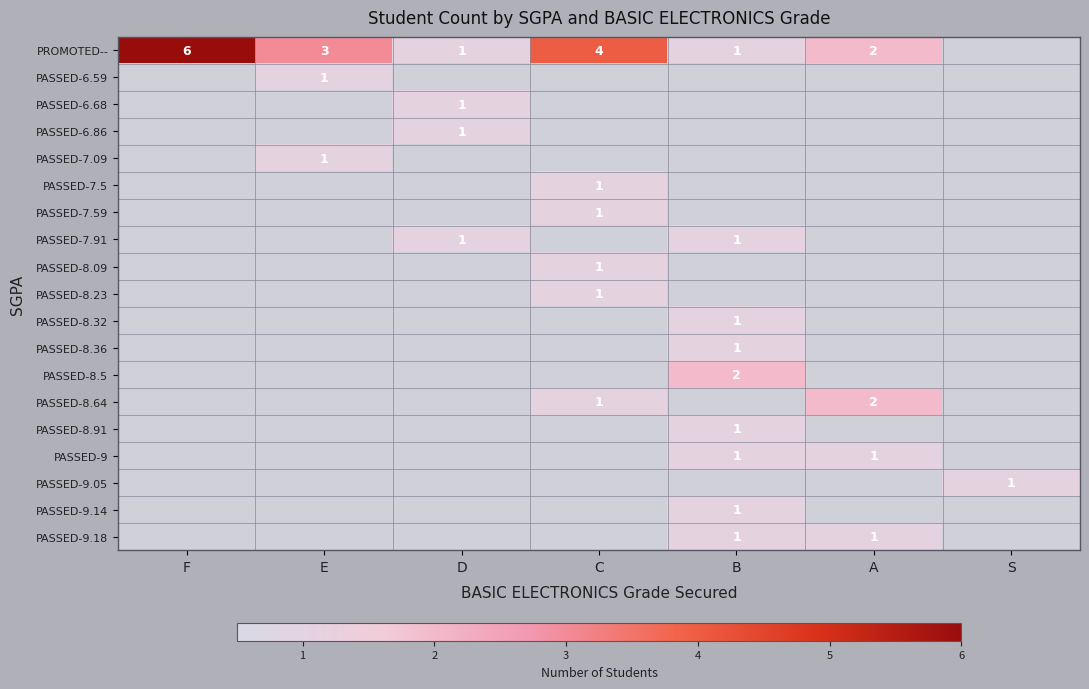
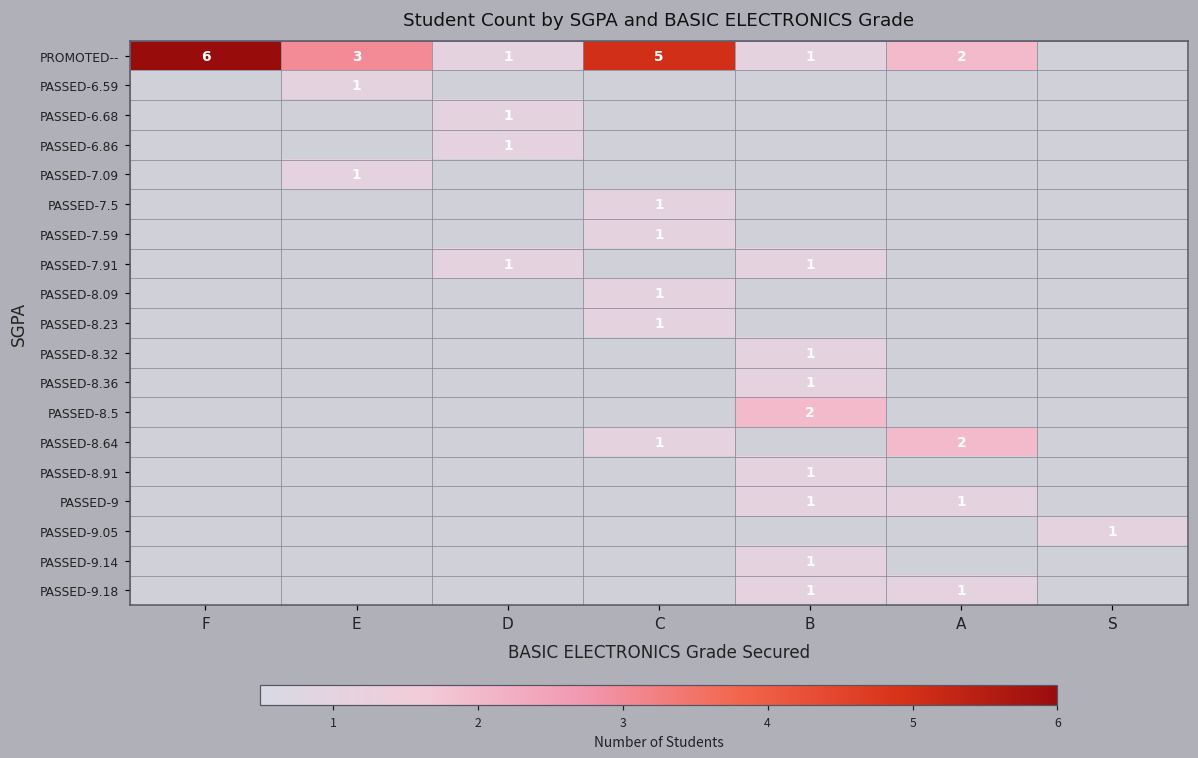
  {
    "PROMOTED--": {
      "F": 6,
      "E": 3,
-     "C": 4,
+     "C": 5,
      "A": 2
    },
    "PASSED-8.5": {
      "B": 2
    },
    "PASSED-8.64": {
      "A": 2
    }
  }
